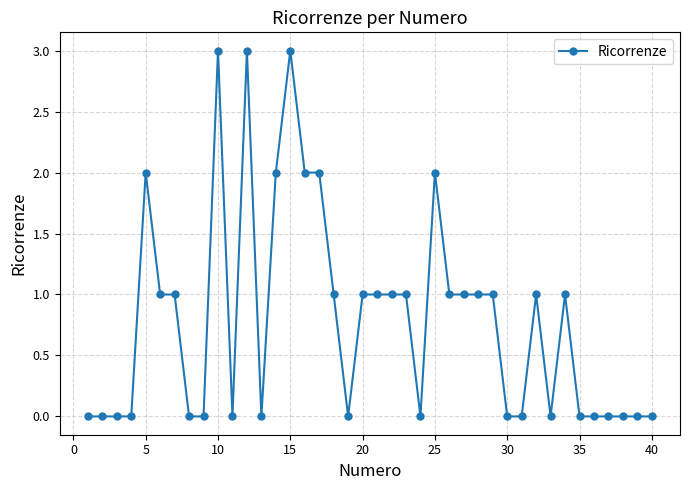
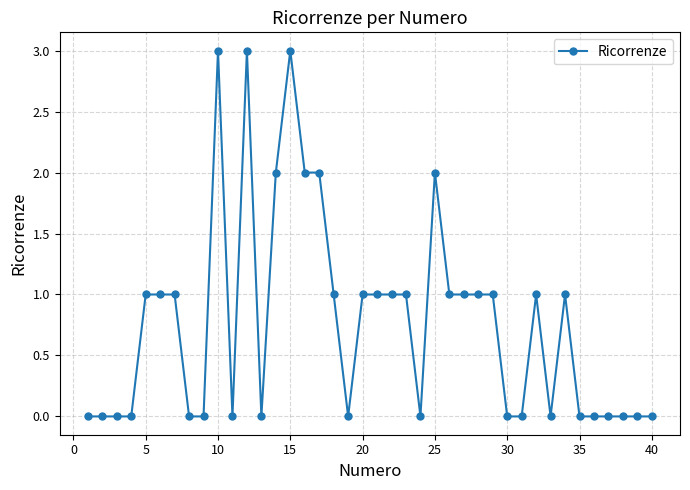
  {
-   "5": 2,
+   "5": 1,
    "10": 3,
    "15": 3,
    "20": 1,
    "25": 2,
    "30": 0,
    "35": 0,
    "40": 0
  }
